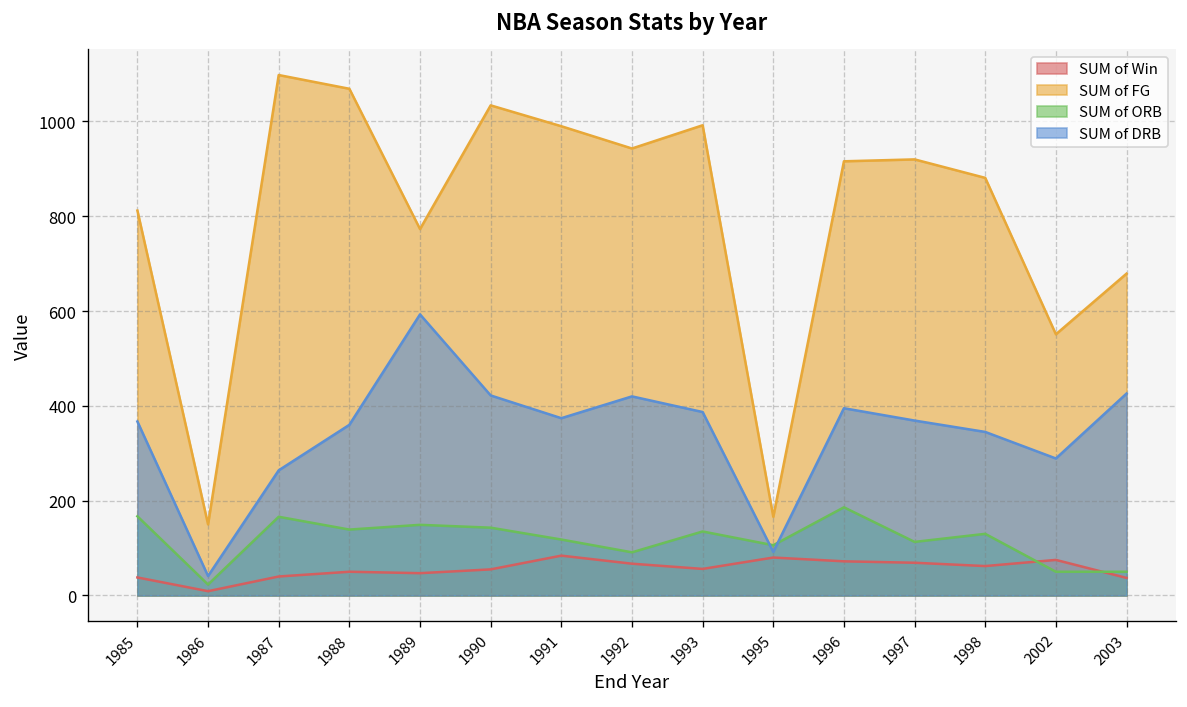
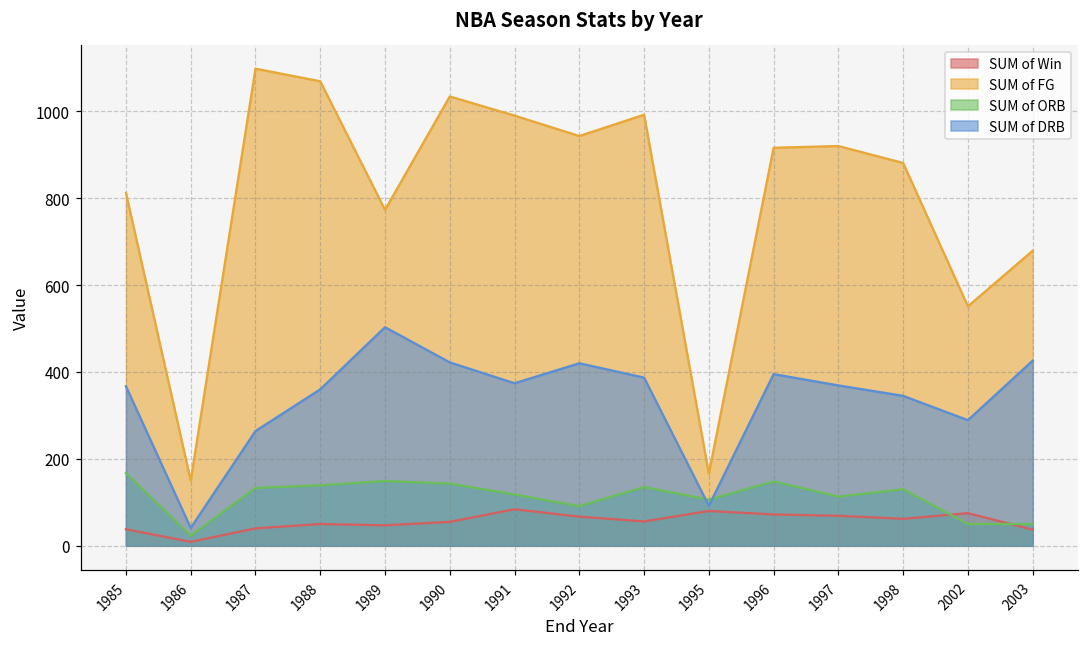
  {
    "SUM of Win": {
      "1985": 40,
      "1986": 10,
      "1987": 40,
      "1988": 50,
      "1989": 50,
      "1990": 60,
      "1991": 80,
      "1992": 70,
      "1993": 60,
      "1995": 80,
      "1996": 70,
      "1997": 70,
      "1998": 60,
      "2002": 80,
      "2003": 40
    },
    "SUM of FG": {
      "1985": 810,
      "1986": 150,
      "1987": 1100,
      "1988": 1070,
      "1989": 770,
      "1990": 1030,
      "1991": 990,
      "1992": 940,
      "1993": 990,
      "1995": 170,
      "1996": 920,
      "1997": 920,
      "1998": 880,
      "2002": 550,
      "2003": 680
    },
    "SUM of ORB": {
      "1985": 170,
      "1986": 20,
-     "1987": 170,
+     "1987": 130,
      "1988": 140,
      "1989": 150,
      "1990": 140,
      "1991": 120,
      "1992": 90,
      "1993": 140,
      "1995": 110,
-     "1996": 190,
+     "1996": 150,
      "1997": 110,
      "1998": 130,
      "2002": 50,
      "2003": 50
    },
    "SUM of DRB": {
      "1985": 370,
      "1986": 40,
      "1987": 260,
      "1988": 360,
-     "1989": 590,
+     "1989": 500,
      "1990": 420,
      "1991": 370,
      "1992": 420,
      "1993": 390,
      "1995": 90,
      "1996": 400,
      "1997": 370,
      "1998": 350,
      "2002": 290,
      "2003": 430
    }
  }
